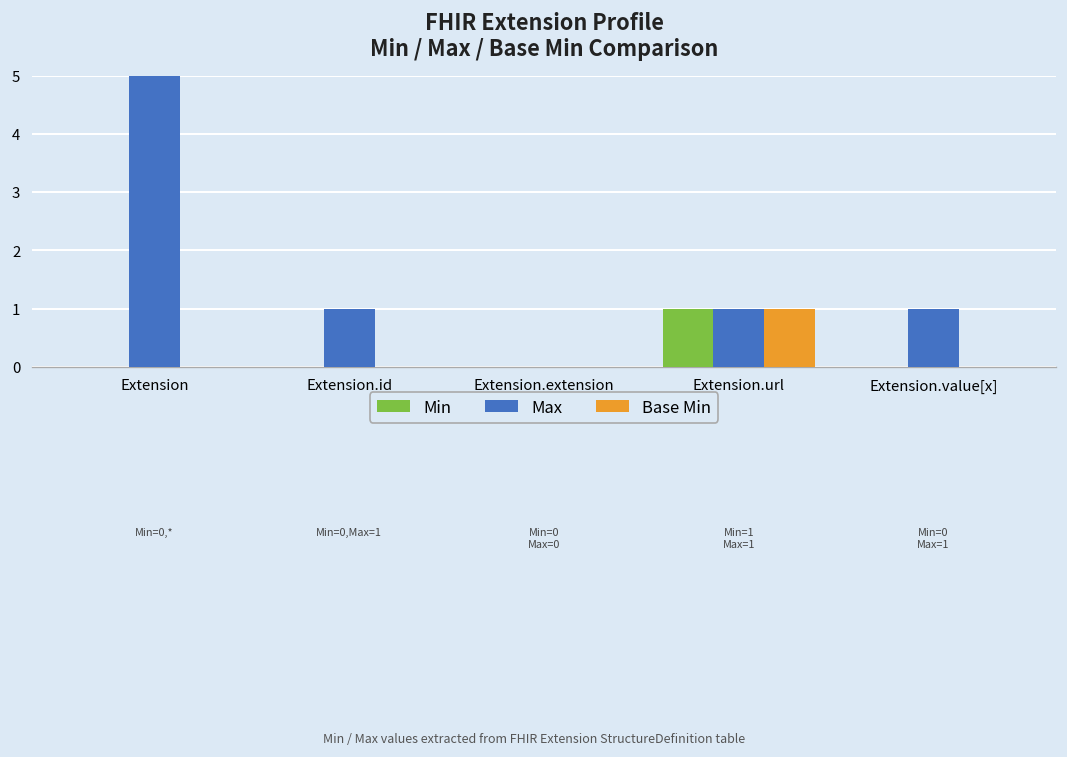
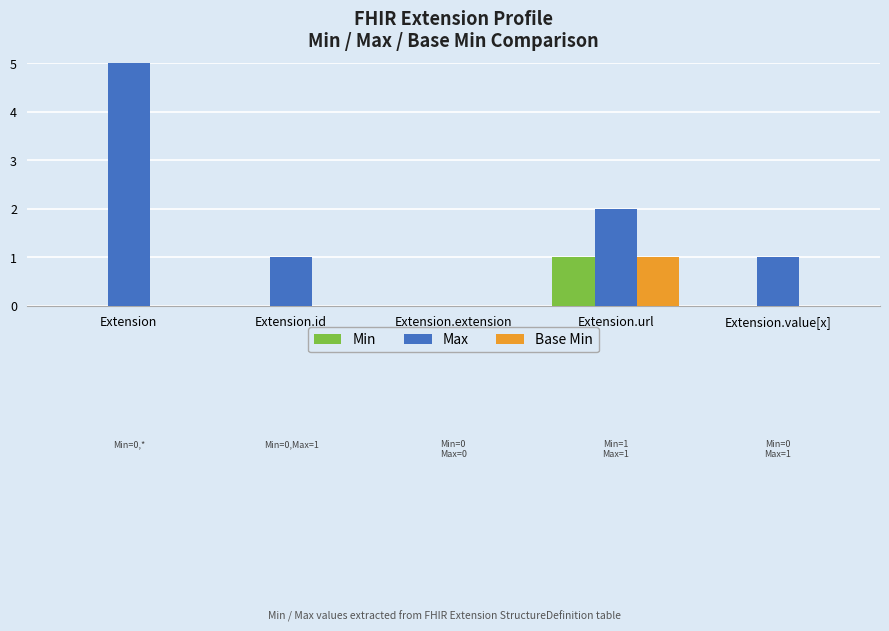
  {
    "Min": {
      "Extension": 0,
      "Extension.id": 0,
      "Extension.extension": 0,
      "Extension.url": 1,
      "Extension.value[x]": 0
    },
    "Max": {
      "Extension.id": 1,
      "Extension.extension": 0,
-     "Extension.url": 1,
+     "Extension.url": 2,
      "Extension.value[x]": 1
    },
    "Base Min": {
      "Extension": 0,
      "Extension.id": 0,
      "Extension.extension": 0,
      "Extension.url": 1,
      "Extension.value[x]": 0
    }
  }
